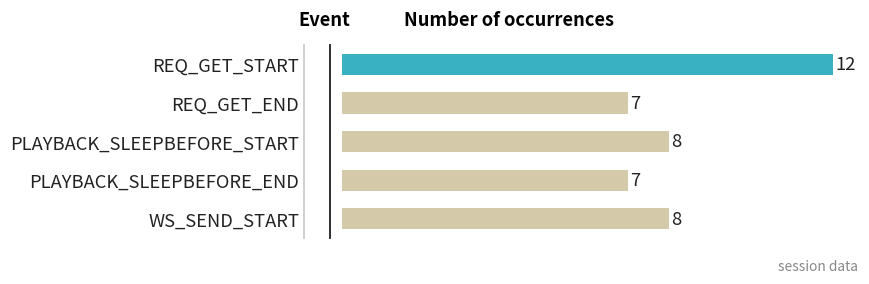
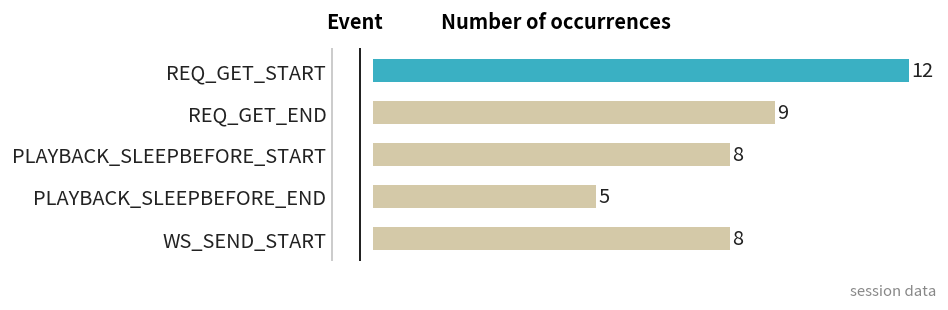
  {
    "REQ_GET_START": 12,
-   "REQ_GET_END": 7,
+   "REQ_GET_END": 9,
    "PLAYBACK_SLEEPBEFORE_START": 8,
-   "PLAYBACK_SLEEPBEFORE_END": 7,
+   "PLAYBACK_SLEEPBEFORE_END": 5,
    "WS_SEND_START": 8
  }
